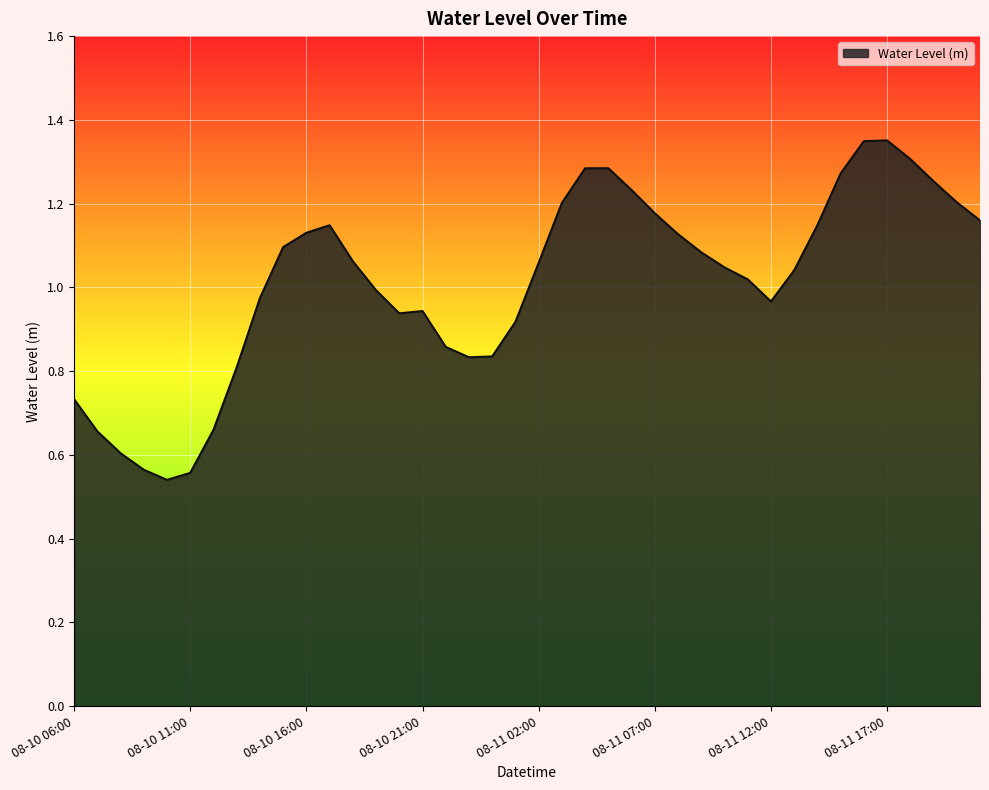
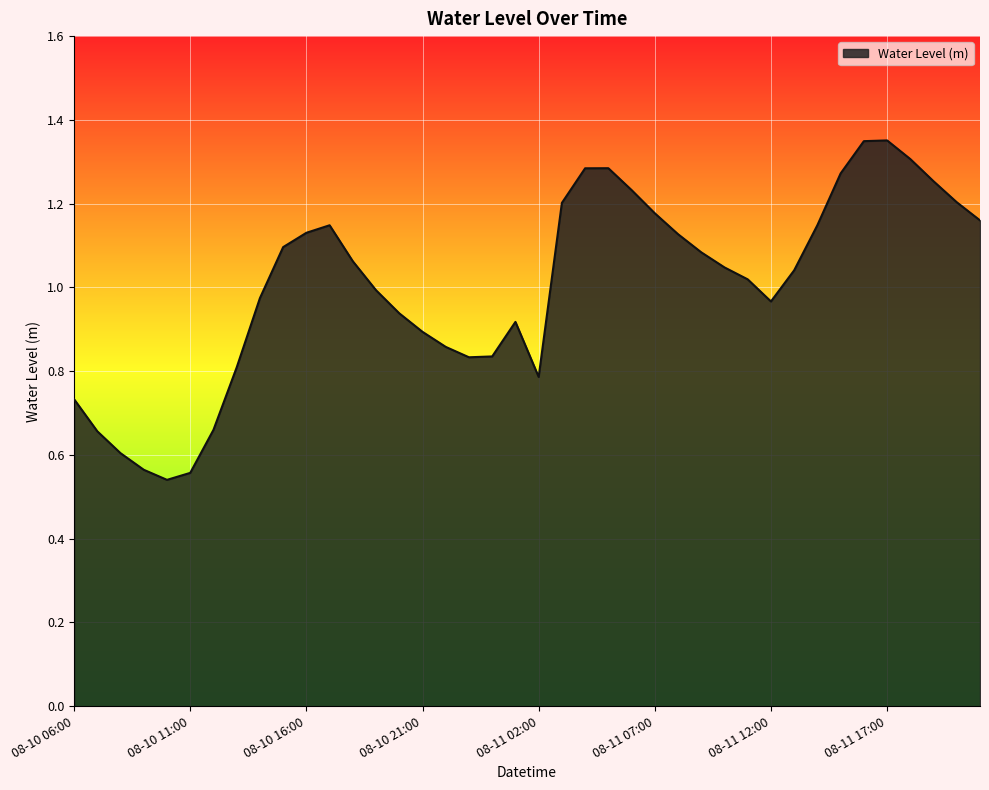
  {
    "08-10 06:00": 0.73,
    "08-10 11:00": 0.56,
    "08-10 16:00": 1.13,
-   "08-10 21:00": 0.94,
-   "08-11 02:00": 1.06,
+   "08-10 21:00": 0.89,
+   "08-11 02:00": 0.79,
    "08-11 07:00": 1.18,
    "08-11 12:00": 0.97,
    "08-11 17:00": 1.35
  }
